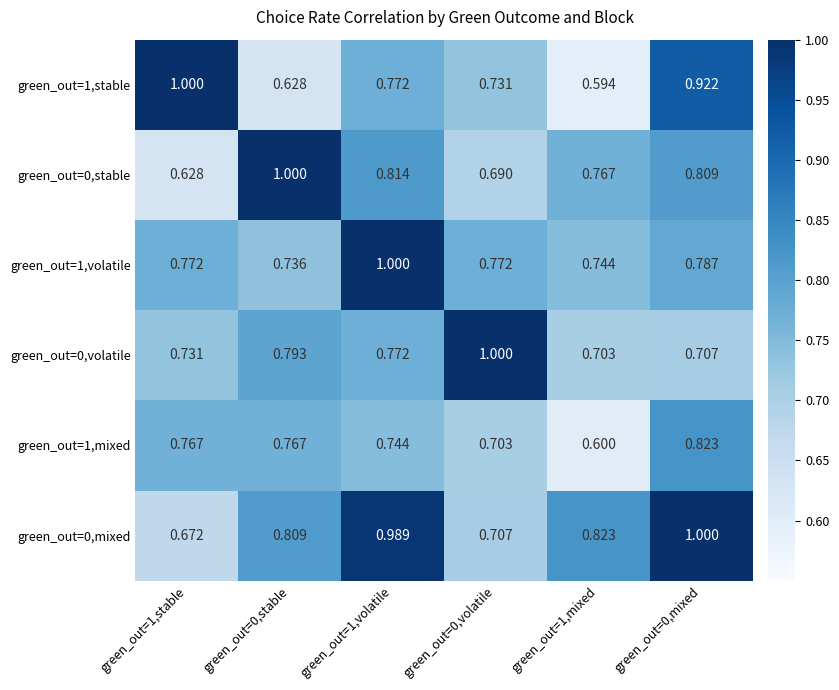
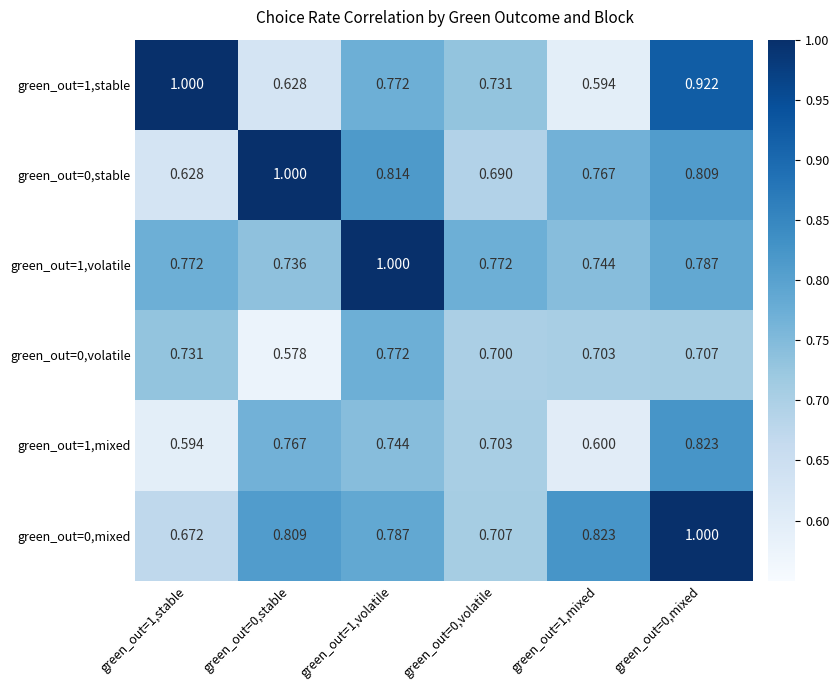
  {
    "green_out=1,stable": {
      "green_out=1,stable": 1.000,
      "green_out=0,stable": 0.628,
      "green_out=1,volatile": 0.772,
      "green_out=0,volatile": 0.731,
      "green_out=1,mixed": 0.594,
      "green_out=0,mixed": 0.922
    },
    "green_out=0,stable": {
      "green_out=1,stable": 0.628,
      "green_out=0,stable": 1.000,
      "green_out=1,volatile": 0.814,
      "green_out=0,volatile": 0.690,
      "green_out=1,mixed": 0.767,
      "green_out=0,mixed": 0.809
    },
    "green_out=1,volatile": {
      "green_out=1,stable": 0.772,
      "green_out=0,stable": 0.736,
      "green_out=1,volatile": 1.000,
      "green_out=0,volatile": 0.772,
      "green_out=1,mixed": 0.744,
      "green_out=0,mixed": 0.787
    },
    "green_out=0,volatile": {
      "green_out=1,stable": 0.731,
-     "green_out=0,stable": 0.793,
+     "green_out=0,stable": 0.578,
      "green_out=1,volatile": 0.772,
-     "green_out=0,volatile": 1.000,
+     "green_out=0,volatile": 0.700,
      "green_out=1,mixed": 0.703,
      "green_out=0,mixed": 0.707
    },
    "green_out=1,mixed": {
-     "green_out=1,stable": 0.767,
+     "green_out=1,stable": 0.594,
      "green_out=0,stable": 0.767,
      "green_out=1,volatile": 0.744,
      "green_out=0,volatile": 0.703,
      "green_out=1,mixed": 0.600,
      "green_out=0,mixed": 0.823
    },
    "green_out=0,mixed": {
      "green_out=1,stable": 0.672,
      "green_out=0,stable": 0.809,
-     "green_out=1,volatile": 0.989,
+     "green_out=1,volatile": 0.787,
      "green_out=0,volatile": 0.707,
      "green_out=1,mixed": 0.823,
      "green_out=0,mixed": 1.000
    }
  }
